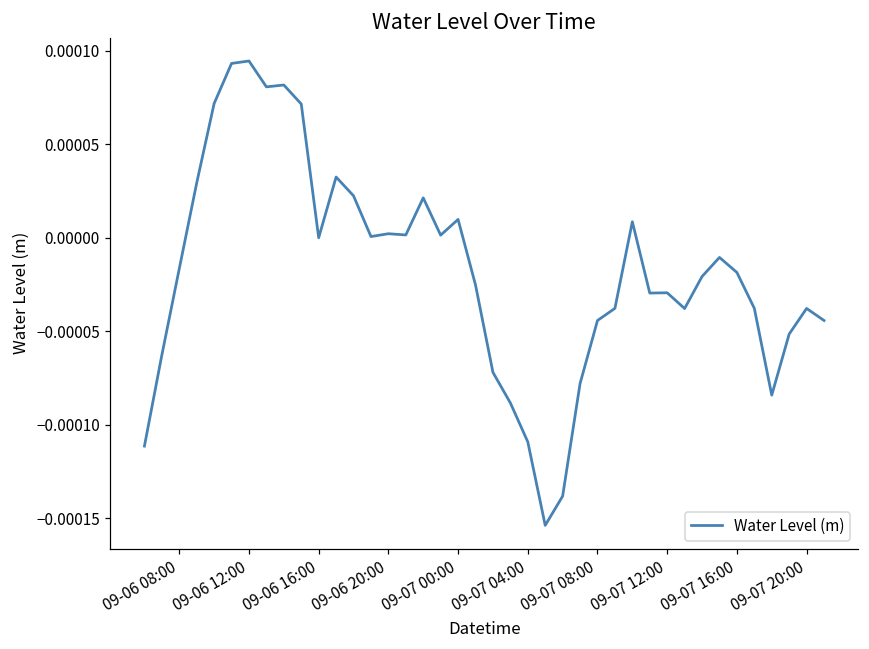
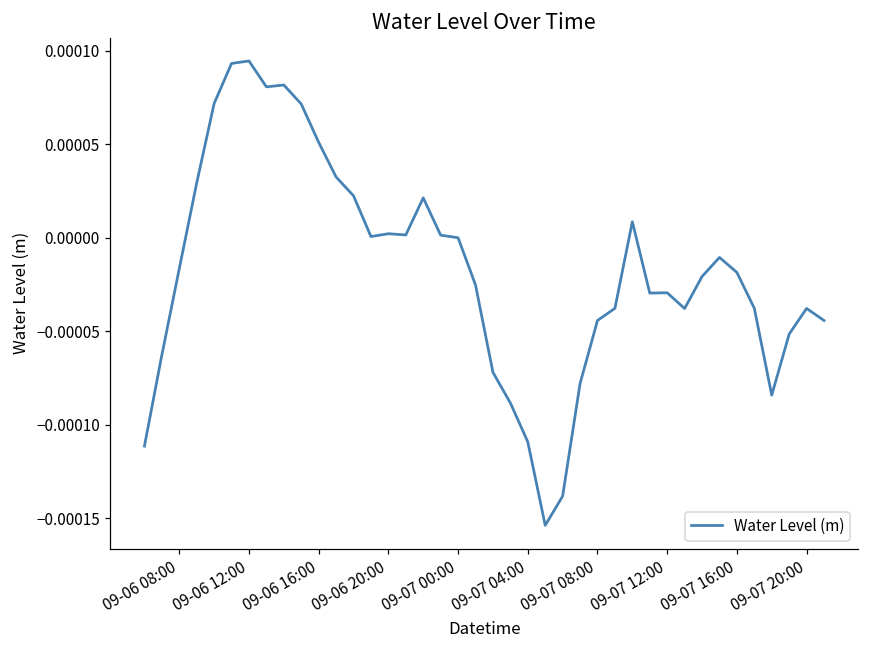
  {
    "09-06 08:00": -0.000017,
    "09-06 12:00": 0.000094,
-   "09-06 16:00": 0.0000,
+   "09-06 16:00": 0.0001,
    "09-06 20:00": 0.000002,
-   "09-07 00:00": 0.00001,
+   "09-07 00:00": 0.00000,
    "09-07 04:00": -0.00011,
    "09-07 08:00": -0.000044,
    "09-07 12:00": -0.00003,
    "09-07 16:00": -0.00002,
    "09-07 20:00": -0.000038
  }
